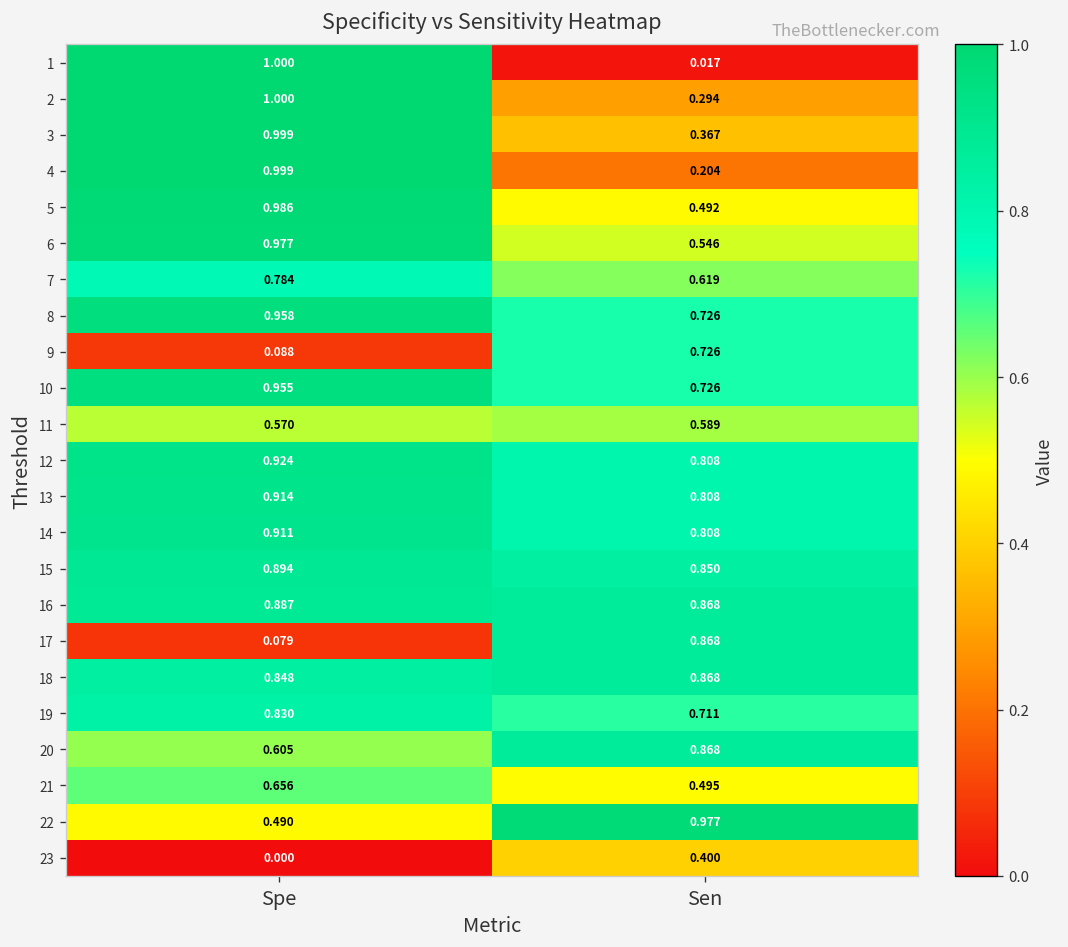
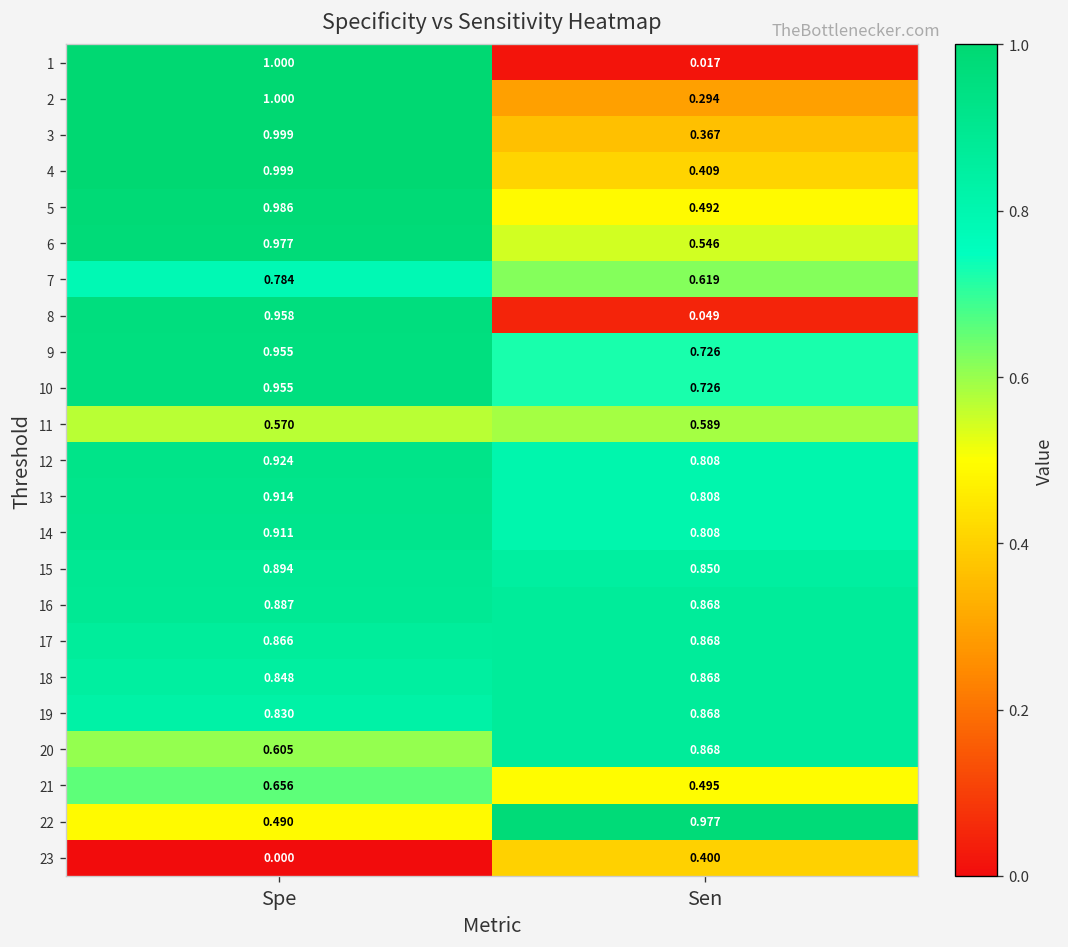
  {
    "1": {
      "Spe": 1.000,
      "Sen": 0.017
    },
    "2": {
      "Spe": 1.000,
      "Sen": 0.294
    },
    "3": {
      "Spe": 0.999,
      "Sen": 0.367
    },
    "4": {
      "Spe": 0.999,
-     "Sen": 0.204
+     "Sen": 0.409
    },
    "5": {
      "Spe": 0.986,
      "Sen": 0.492
    },
    "6": {
      "Spe": 0.977,
      "Sen": 0.546
    },
    "7": {
      "Spe": 0.784,
      "Sen": 0.619
    },
    "8": {
      "Spe": 0.958,
-     "Sen": 0.726
+     "Sen": 0.049
    },
    "9": {
-     "Spe": 0.088,
+     "Spe": 0.955,
      "Sen": 0.726
    },
    "10": {
      "Spe": 0.955,
      "Sen": 0.726
    },
    "11": {
      "Spe": 0.570,
      "Sen": 0.589
    },
    "12": {
      "Spe": 0.924,
      "Sen": 0.808
    },
    "13": {
      "Spe": 0.914,
      "Sen": 0.808
    },
    "14": {
      "Spe": 0.911,
      "Sen": 0.808
    },
    "15": {
      "Spe": 0.894,
      "Sen": 0.850
    },
    "16": {
      "Spe": 0.887,
      "Sen": 0.868
    },
    "17": {
-     "Spe": 0.079,
+     "Spe": 0.866,
      "Sen": 0.868
    },
    "18": {
      "Spe": 0.848,
      "Sen": 0.868
    },
    "19": {
      "Spe": 0.830,
-     "Sen": 0.711
+     "Sen": 0.868
    },
    "20": {
      "Spe": 0.605,
      "Sen": 0.868
    },
    "21": {
      "Spe": 0.656,
      "Sen": 0.495
    },
    "22": {
      "Spe": 0.490,
      "Sen": 0.977
    },
    "23": {
      "Spe": 0.000,
      "Sen": 0.400
    }
  }
